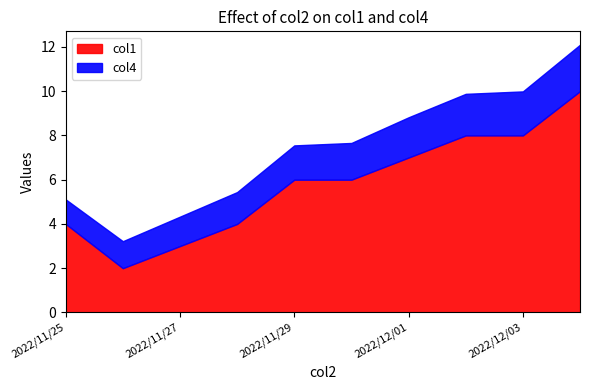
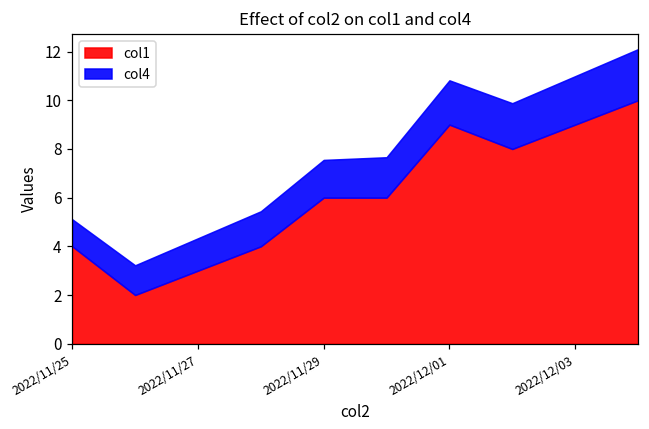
  {
    "col1": {
      "2022/11/25": 4,
      "2022/11/27": 3,
      "2022/11/29": 6,
-     "2022/12/01": 7,
-     "2022/12/03": 8
+     "2022/12/01": 9,
+     "2022/12/03": 9
    },
    "col4": {
      "2022/11/25": 1,
      "2022/11/27": 1.3,
      "2022/11/29": 1.5,
      "2022/12/01": 1.8,
      "2022/12/03": 2
    }
  }
